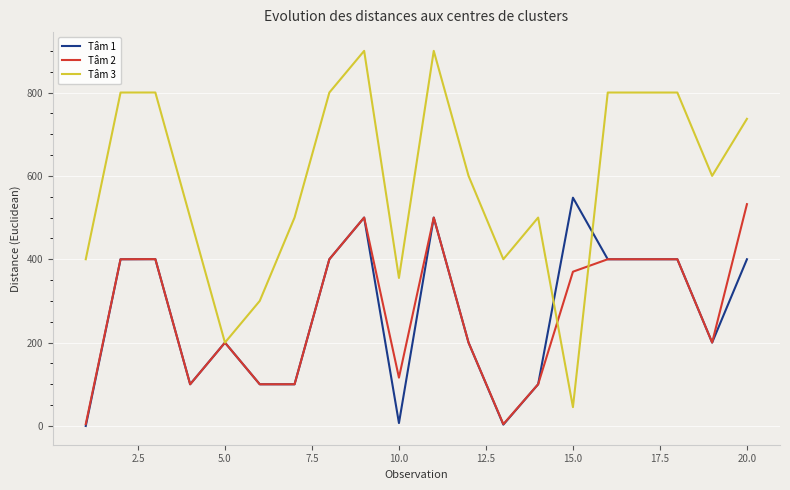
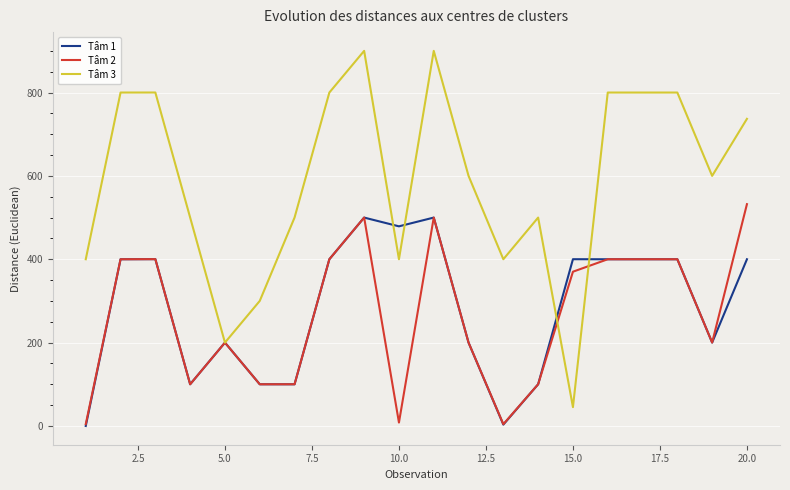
  {
    "Tâm 1": {
-     "10.0": 10,
-     "15.0": 550,
+     "10.0": 480,
+     "15.0": 400,
      "20.0": 400
    },
    "Tâm 2": {
-     "10.0": 120,
+     "10.0": 10,
      "15.0": 370,
      "20.0": 530
    },
    "Tâm 3": {
-     "10.0": 360,
+     "10.0": 400,
      "15.0": 50,
      "20.0": 740
    }
  }
